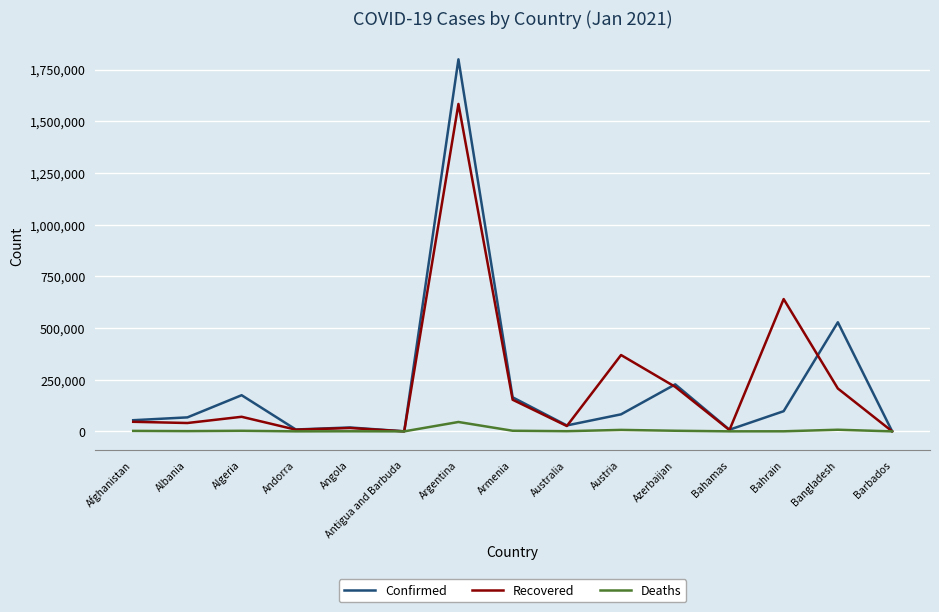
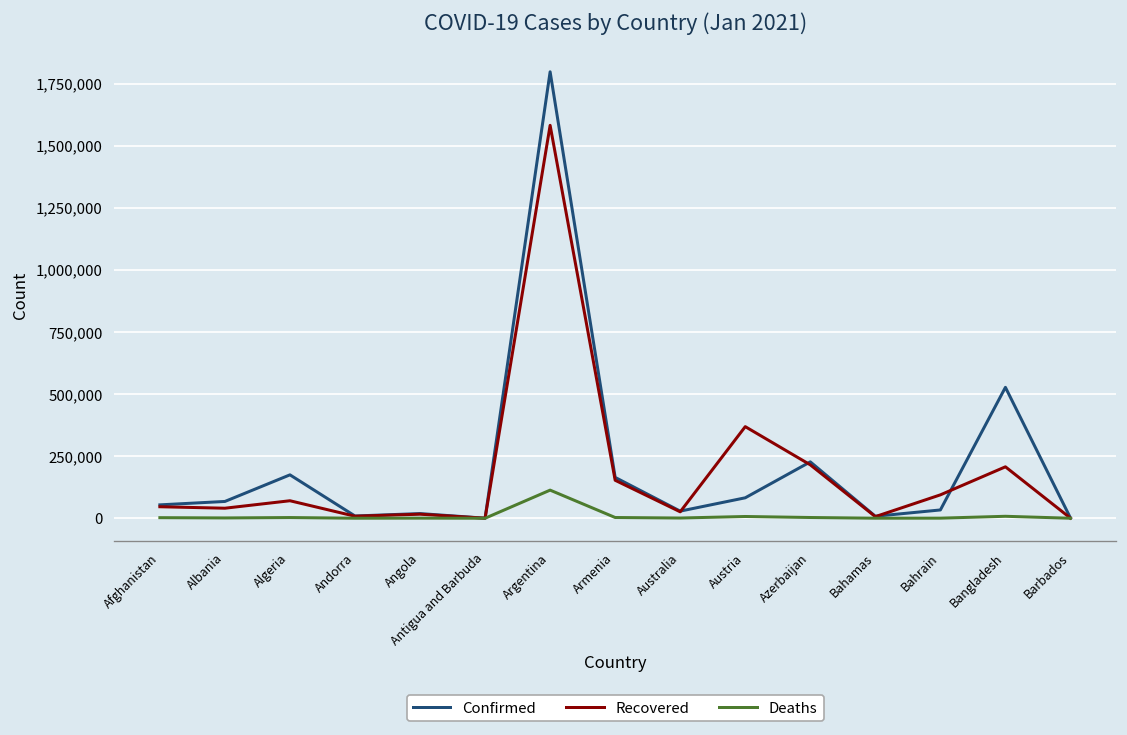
  {
    "Confirmed": {
      "Albania": "70,000",
      "Algeria": "170,000",
      "Argentina": "1,800,000",
      "Austria": "80,000",
-     "Bahrain": "100,000",
+     "Bahrain": "30,000",
      "Bangladesh": "530,000"
    },
    "Recovered": {
      "Albania": "40,000",
      "Algeria": "70,000",
      "Argentina": "1,580,000",
      "Austria": "370,000",
-     "Bahrain": "640,000",
+     "Bahrain": "90,000",
      "Bangladesh": "210,000"
    },
    "Deaths": {
      "Afghanistan": "0",
      "Albania": "0",
      "Algeria": "0",
      "Angola": "0",
-     "Argentina": "50,000",
+     "Argentina": "110,000",
      "Armenia": "0",
      "Australia": "0",
      "Austria": "10,000",
      "Azerbaijan": "0",
      "Bahrain": "0",
      "Bangladesh": "10,000"
    }
  }
